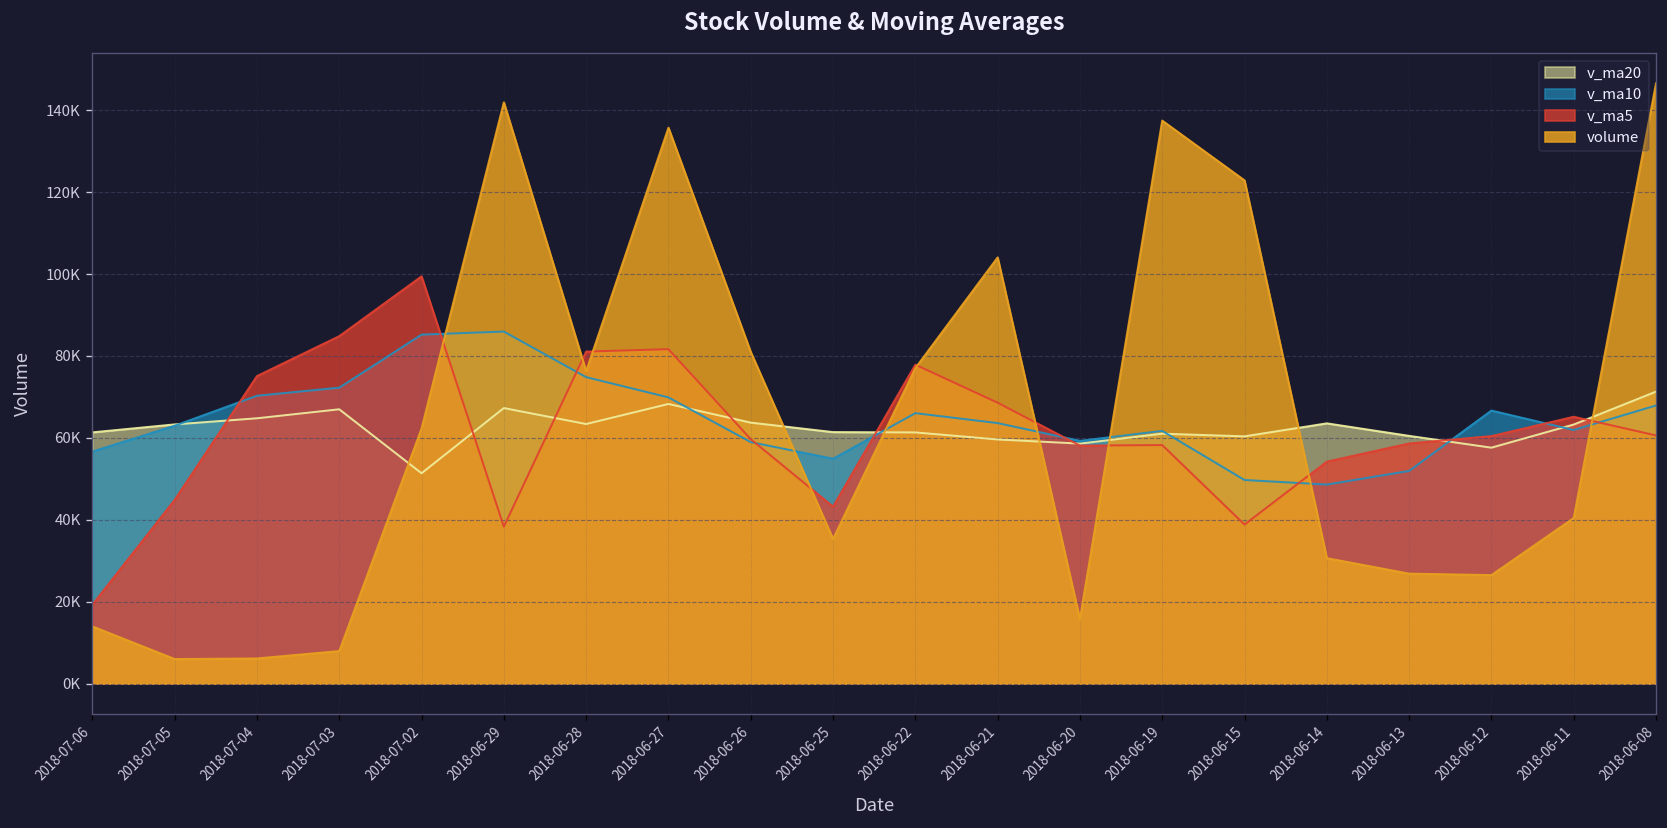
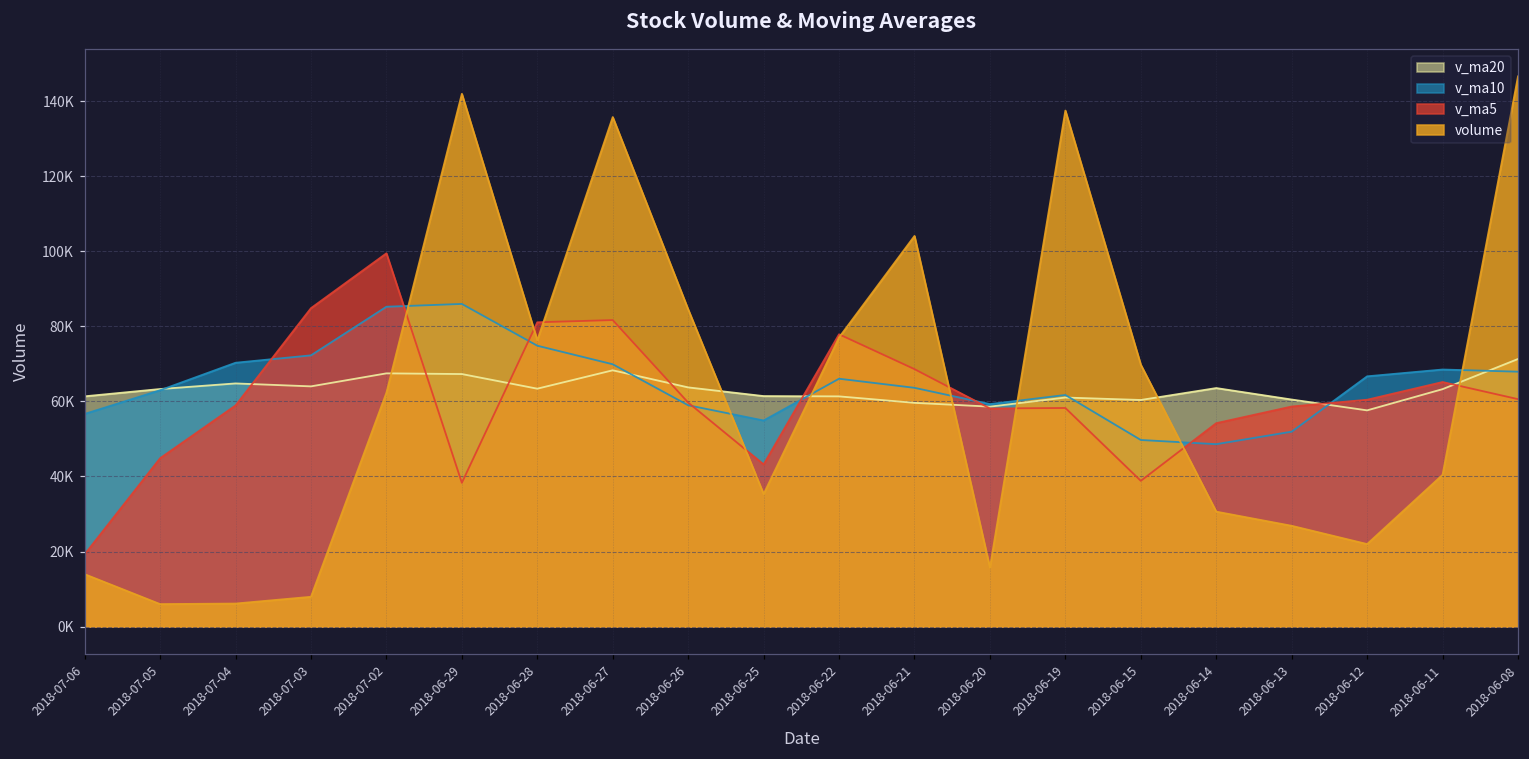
  {
    "v_ma20": {
      "2018-07-06": 61000,
      "2018-07-04": 65000,
-     "2018-07-03": 67000,
-     "2018-07-02": 51000,
+     "2018-07-03": 64000,
+     "2018-07-02": 67000,
      "2018-06-29": 67000,
      "2018-06-28": 63000,
      "2018-06-27": 68000,
      "2018-06-26": 64000,
      "2018-06-25": 61000,
      "2018-06-22": 61000,
      "2018-06-21": 60000,
      "2018-06-15": 60000,
      "2018-06-14": 64000,
      "2018-06-13": 60000,
      "2018-06-12": 58000,
      "2018-06-11": 63000,
      "2018-06-08": 71000
    },
    "v_ma10": {
      "2018-07-06": 57000,
      "2018-07-04": 70000,
      "2018-07-03": 72000,
      "2018-07-02": 85000,
      "2018-06-29": 86000,
      "2018-06-28": 75000,
      "2018-06-27": 70000,
      "2018-06-25": 55000,
      "2018-06-22": 66000,
      "2018-06-21": 64000,
      "2018-06-15": 50000,
      "2018-06-14": 49000,
      "2018-06-13": 52000,
      "2018-06-12": 67000,
-     "2018-06-11": 62000,
+     "2018-06-11": 68000,
      "2018-06-08": 68000
    },
    "v_ma5": {
      "2018-07-06": 19000,
      "2018-07-05": 45000,
-     "2018-07-04": 75000,
+     "2018-07-04": 59000,
      "2018-07-03": 85000,
      "2018-07-02": 99000,
      "2018-06-29": 38000,
      "2018-06-28": 81000,
      "2018-06-27": 82000,
      "2018-06-25": 43000,
      "2018-06-22": 78000,
      "2018-06-21": 69000,
      "2018-06-19": 58000,
      "2018-06-15": 39000,
      "2018-06-14": 54000,
      "2018-06-13": 59000,
      "2018-06-12": 60000,
      "2018-06-11": 65000,
      "2018-06-08": 61000
    },
    "volume": {
      "2018-07-06": 14000,
      "2018-07-05": 6000,
      "2018-07-04": 6000,
      "2018-07-03": 8000,
      "2018-07-02": 62000,
      "2018-06-29": 142000,
      "2018-06-28": 76000,
      "2018-06-27": 136000,
-     "2018-06-26": 81000,
+     "2018-06-26": 85000,
      "2018-06-25": 35000,
      "2018-06-22": 77000,
      "2018-06-21": 104000,
      "2018-06-20": 16000,
      "2018-06-19": 137000,
-     "2018-06-15": 123000,
+     "2018-06-15": 70000,
      "2018-06-14": 31000,
      "2018-06-13": 27000,
-     "2018-06-12": 26000,
+     "2018-06-12": 22000,
      "2018-06-11": 40000,
      "2018-06-08": 147000
    }
  }
